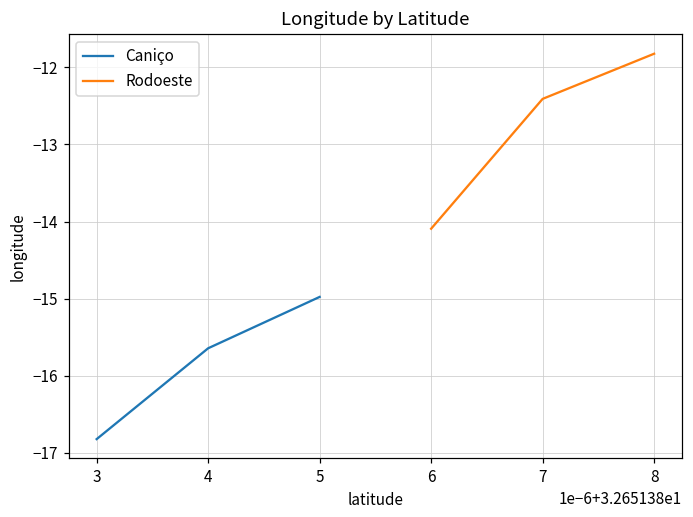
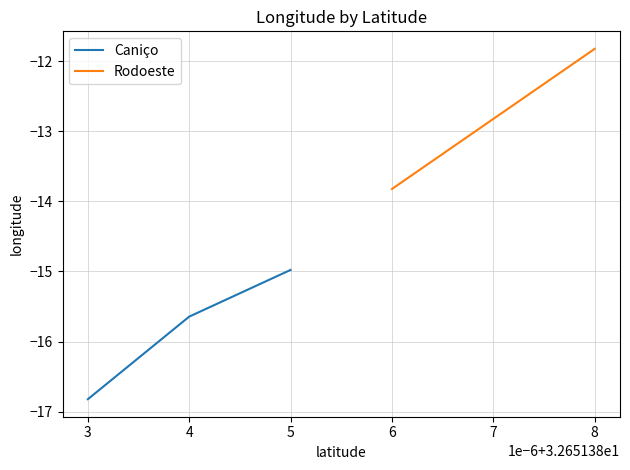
  {
    "Caniço": {
      "3": -16.8,
      "4": -15.6,
      "5": -15.0
    },
    "Rodoeste": {
-     "6": -14.1,
-     "7": -12.4,
+     "6": -13.8,
+     "7": -12.8,
      "8": -11.8
    }
  }
